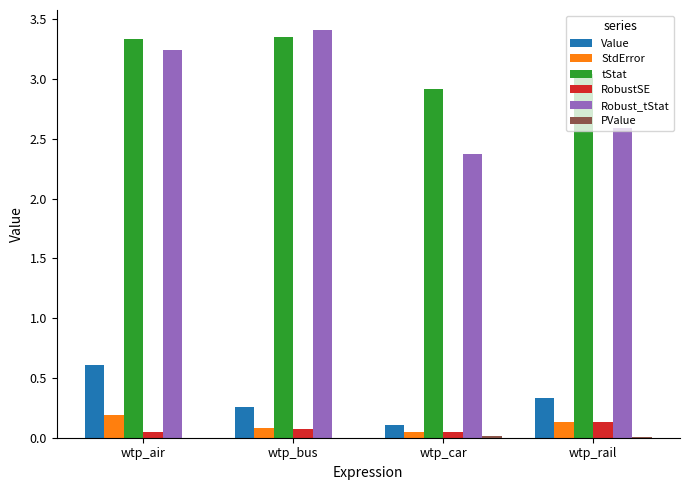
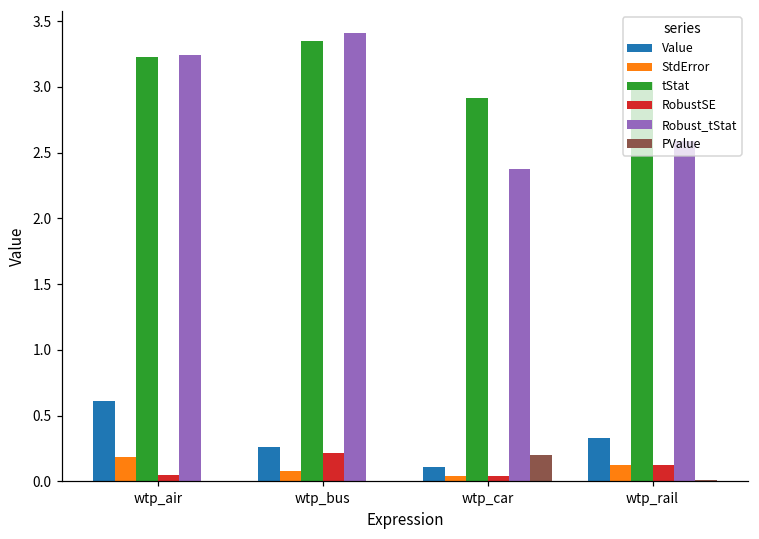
  {
    "Value": {
      "wtp_air": 0.61,
      "wtp_bus": 0.26,
      "wtp_car": 0.11,
      "wtp_rail": 0.33
    },
    "StdError": {
      "wtp_air": 0.19,
      "wtp_bus": 0.08,
      "wtp_car": 0.05,
      "wtp_rail": 0.13
    },
    "tStat": {
-     "wtp_air": 3.34,
+     "wtp_air": 3.23,
      "wtp_bus": 3.35,
      "wtp_car": 2.92
    },
    "RobustSE": {
      "wtp_air": 0.05,
-     "wtp_bus": 0.08,
+     "wtp_bus": 0.22,
      "wtp_car": 0.05,
      "wtp_rail": 0.13
    },
    "Robust_tStat": {
      "wtp_air": 3.24,
      "wtp_bus": 3.41,
      "wtp_car": 2.38
    },
    "PValue": {
-     "wtp_car": 0.02
+     "wtp_car": 0.20
    }
  }
